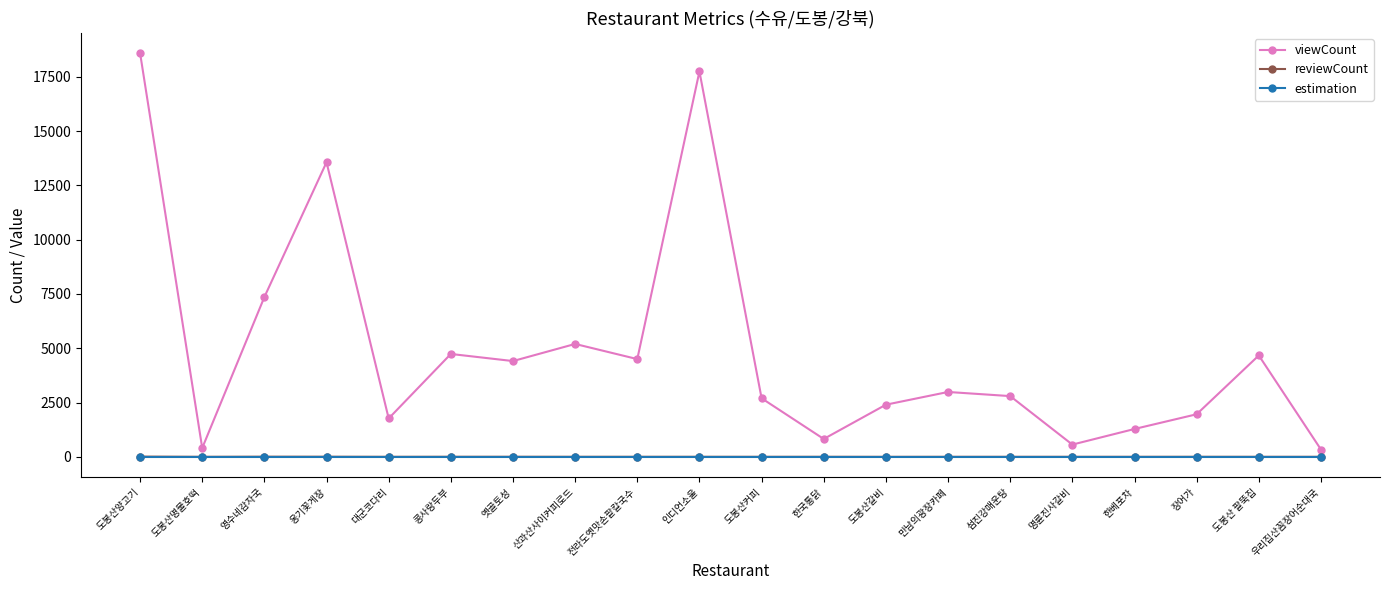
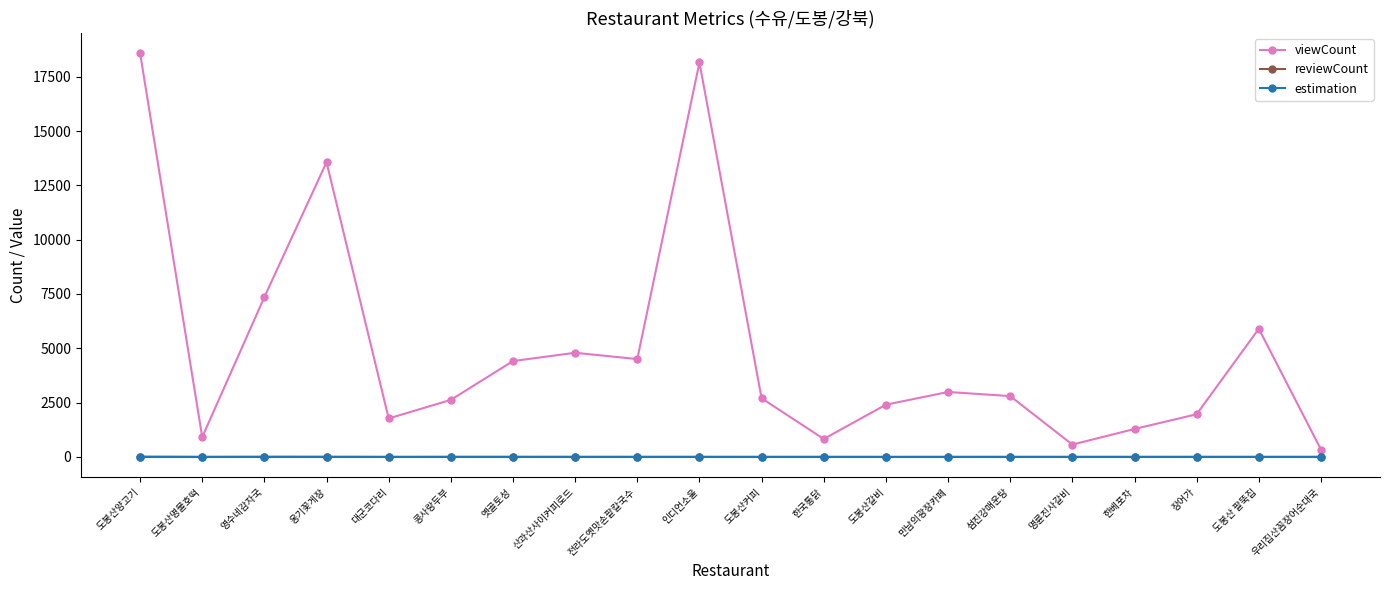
  {
    "viewCount": {
      "도봉산양고기": 18600,
-     "도봉산명물호떡": 400,
+     "도봉산명물호떡": 900,
      "영수네감자국": 7400,
      "옹기꽃게장": 13600,
      "대군코다리": 1800,
-     "콩사랑두부": 4700,
+     "콩사랑두부": 2600,
      "옛골토성": 4400,
-     "산과산사이커피로드": 5200,
+     "산과산사이커피로드": 4800,
      "전라도옛맛손팥칼국수": 4500,
-     "인디언소울": 17700,
+     "인디언소울": 18200,
      "도봉산커피": 2700,
      "한국통닭": 800,
      "도봉산갈비": 2400,
      "만남의광장카페": 3000,
      "섬진강매운탕": 2800,
      "명륜진사갈비": 600,
      "한베포차": 1300,
      "장어가": 2000,
-     "도봉산 팔뚝집": 4700,
+     "도봉산 팔뚝집": 5900,
      "우리집산꼼장어순대국": 300
    },
    "estimation": {
      "도봉산양고기": 0,
      "도봉산명물호떡": 0,
      "영수네감자국": 0,
      "옹기꽃게장": 0,
      "대군코다리": 0,
      "콩사랑두부": 0,
      "옛골토성": 0,
      "산과산사이커피로드": 0,
      "전라도옛맛손팥칼국수": 0,
      "인디언소울": 0,
      "도봉산커피": 0,
      "한국통닭": 0,
      "도봉산갈비": 0,
      "만남의광장카페": 0,
      "섬진강매운탕": 0,
      "명륜진사갈비": 0,
      "한베포차": 0,
      "장어가": 0,
      "도봉산 팔뚝집": 0,
      "우리집산꼼장어순대국": 0
    }
  }
